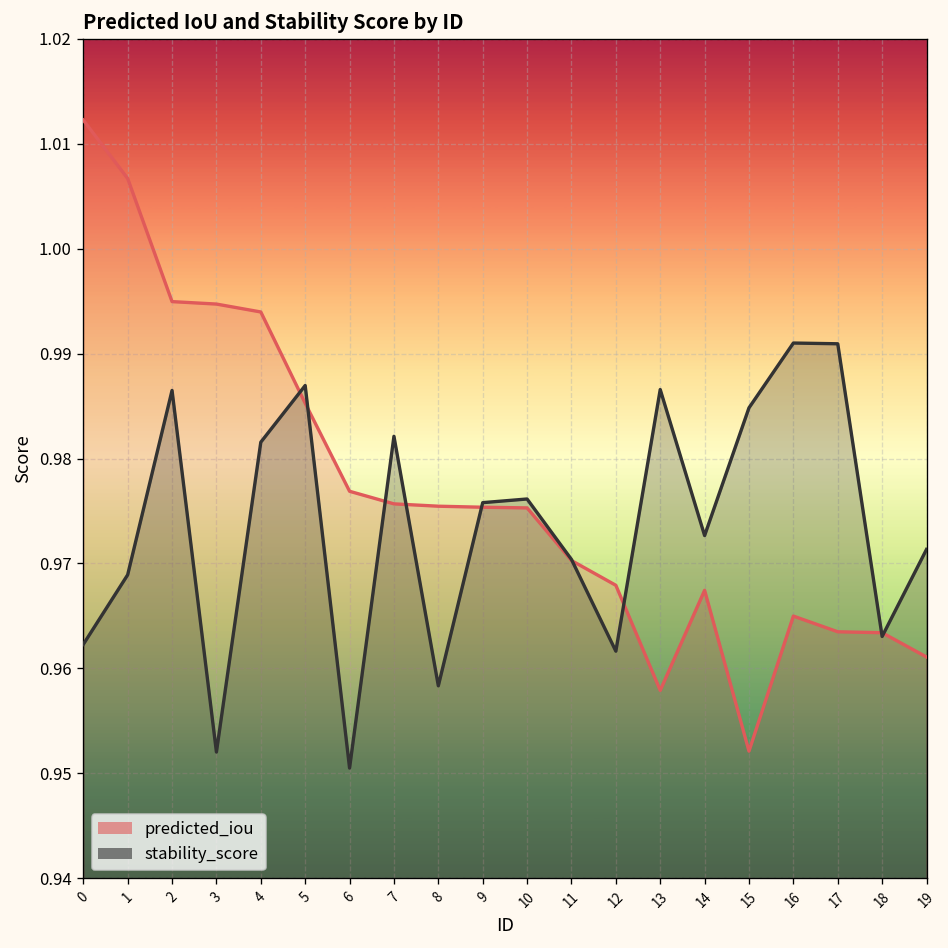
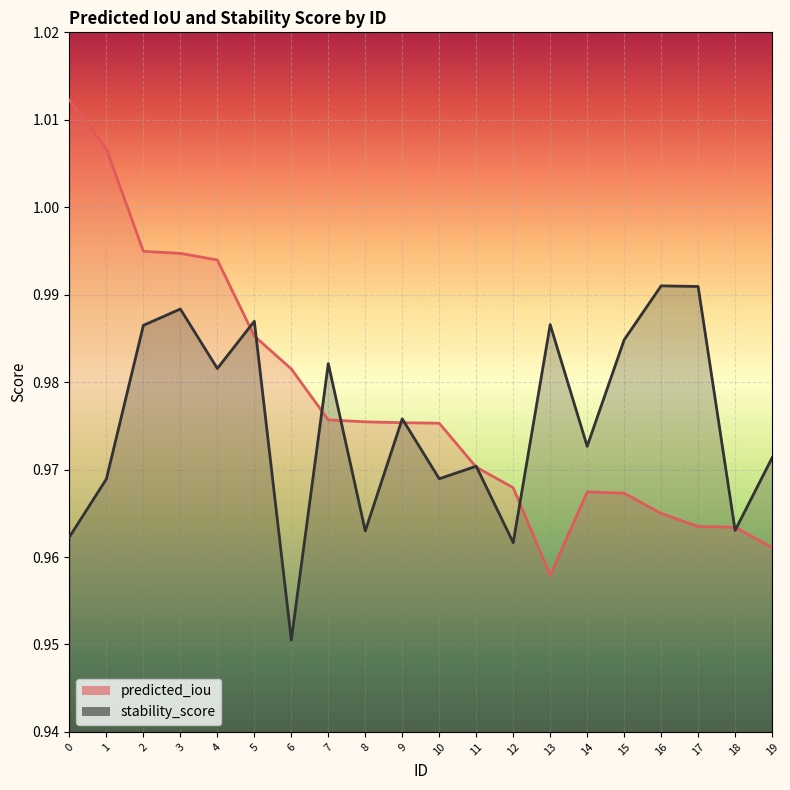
  {
    "predicted_iou": {
      "0": 1.012,
      "1": 1.007,
      "2": 0.995,
      "3": 0.995,
      "4": 0.994,
      "5": 0.985,
-     "6": 0.977,
+     "6": 0.982,
      "7": 0.976,
      "8": 0.975,
      "9": 0.975,
      "10": 0.975,
      "12": 0.968,
      "13": 0.958,
      "14": 0.967,
-     "15": 0.952,
+     "15": 0.967,
      "16": 0.965,
      "17": 0.963,
      "18": 0.963,
      "19": 0.961
    },
    "stability_score": {
      "0": 0.962,
      "1": 0.969,
      "2": 0.986,
-     "3": 0.952,
+     "3": 0.988,
      "4": 0.982,
      "5": 0.987,
      "6": 0.951,
      "7": 0.982,
-     "8": 0.958,
+     "8": 0.963,
      "9": 0.976,
-     "10": 0.976,
+     "10": 0.969,
      "12": 0.962,
      "13": 0.987,
      "14": 0.973,
      "15": 0.985,
      "16": 0.991,
      "17": 0.991,
      "18": 0.963,
      "19": 0.971
    }
  }
